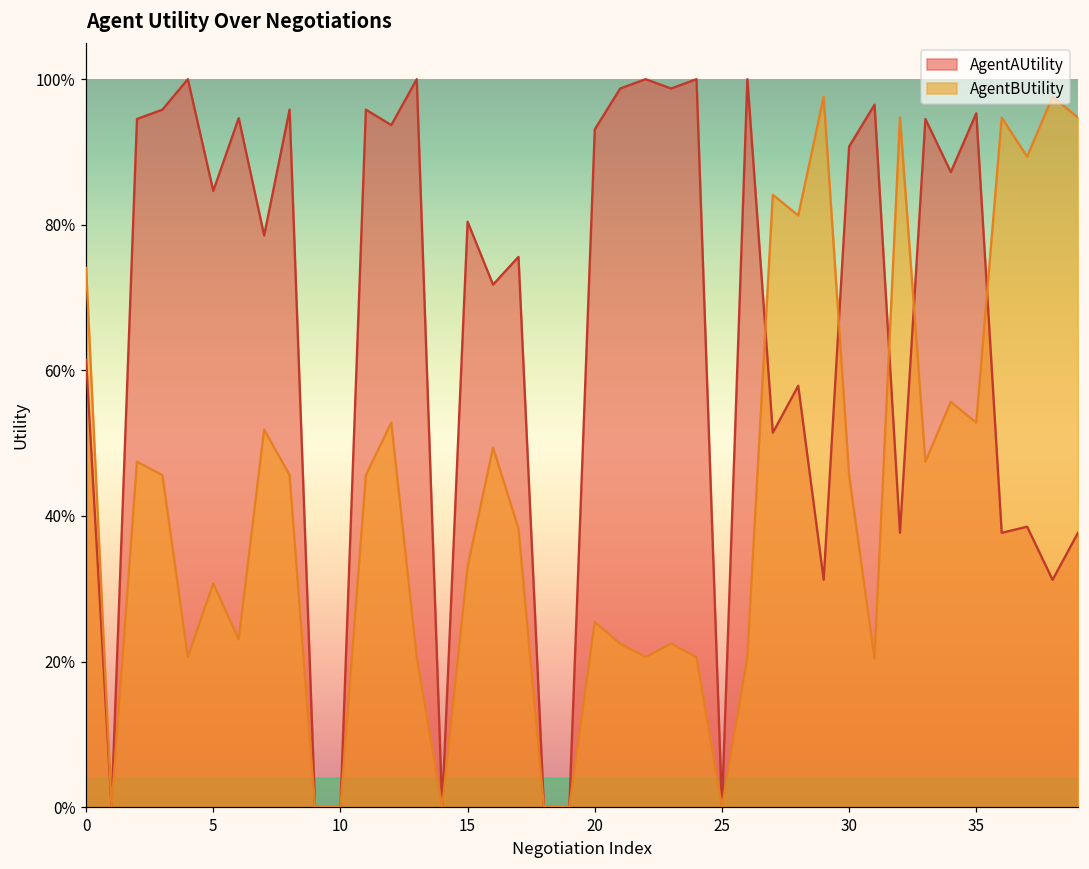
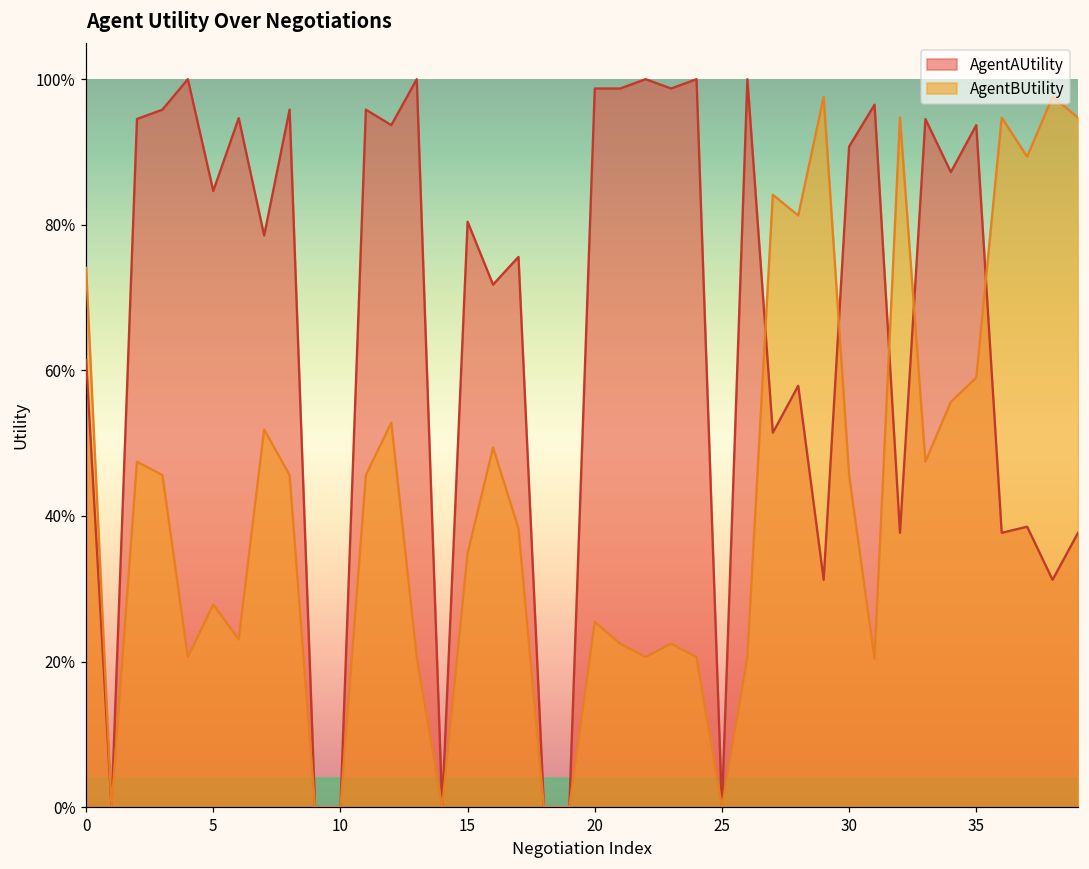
  {
    "AgentAUtility": {
      "0": "61%",
      "5": "85%",
      "15": "80%",
-     "20": "93%",
+     "20": "99%",
      "30": "91%",
-     "35": "95%"
+     "35": "94%"
    },
    "AgentBUtility": {
      "0": "74%",
-     "5": "31%",
-     "15": "33%",
+     "5": "28%",
+     "15": "35%",
      "20": "25%",
      "30": "46%",
-     "35": "53%"
+     "35": "59%"
    }
  }
